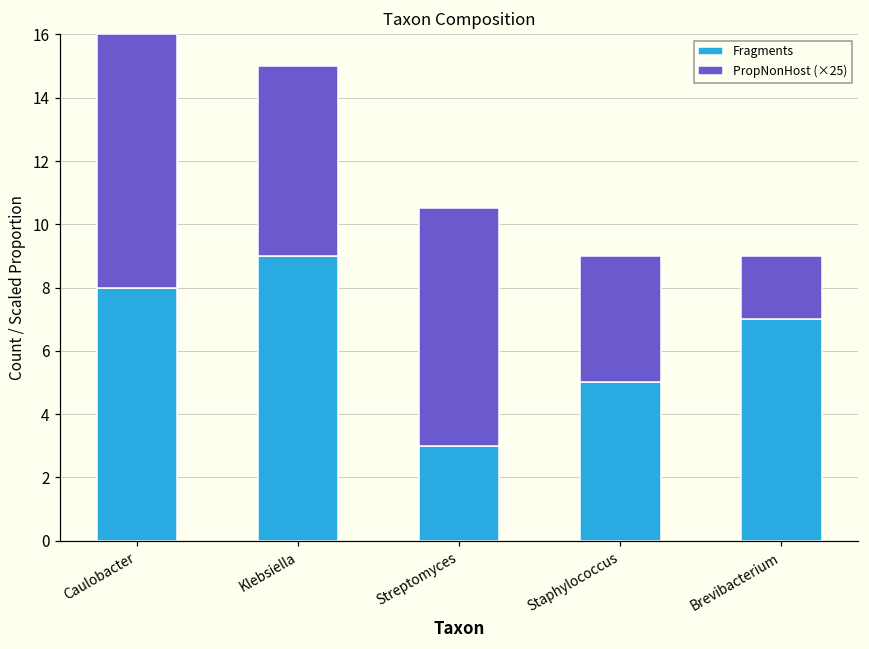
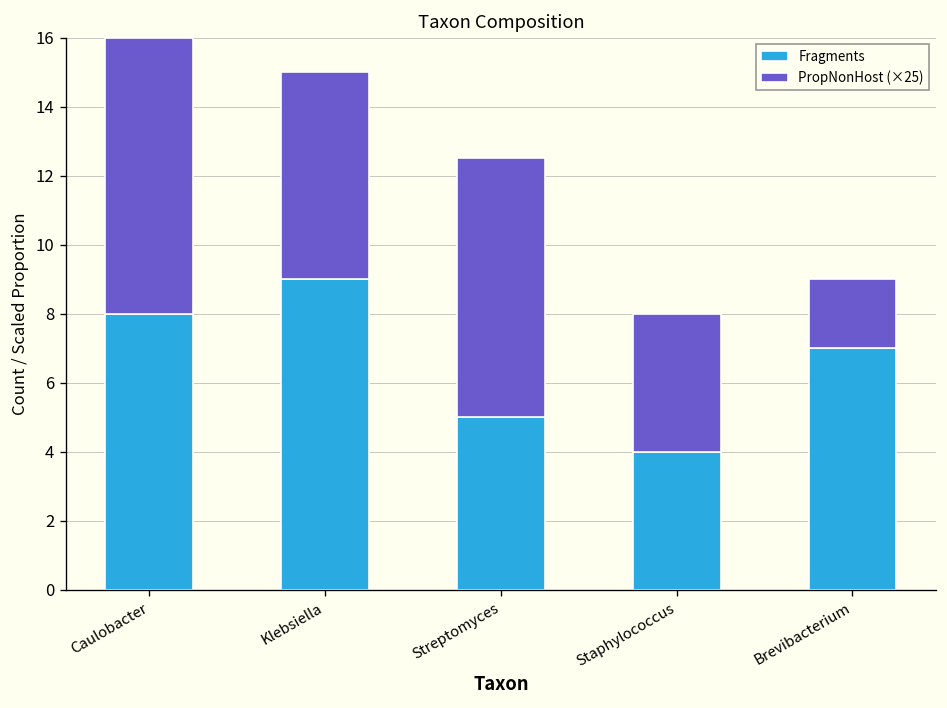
  {
    "Fragments": {
      "Caulobacter": 8,
      "Klebsiella": 9,
-     "Streptomyces": 3,
-     "Staphylococcus": 5,
+     "Streptomyces": 5,
+     "Staphylococcus": 4,
      "Brevibacterium": 7
    },
    "PropNonHost (×25)": {
      "Caulobacter": 8,
      "Klebsiella": 6,
      "Streptomyces": 7.5,
      "Staphylococcus": 4,
      "Brevibacterium": 2
    }
  }
